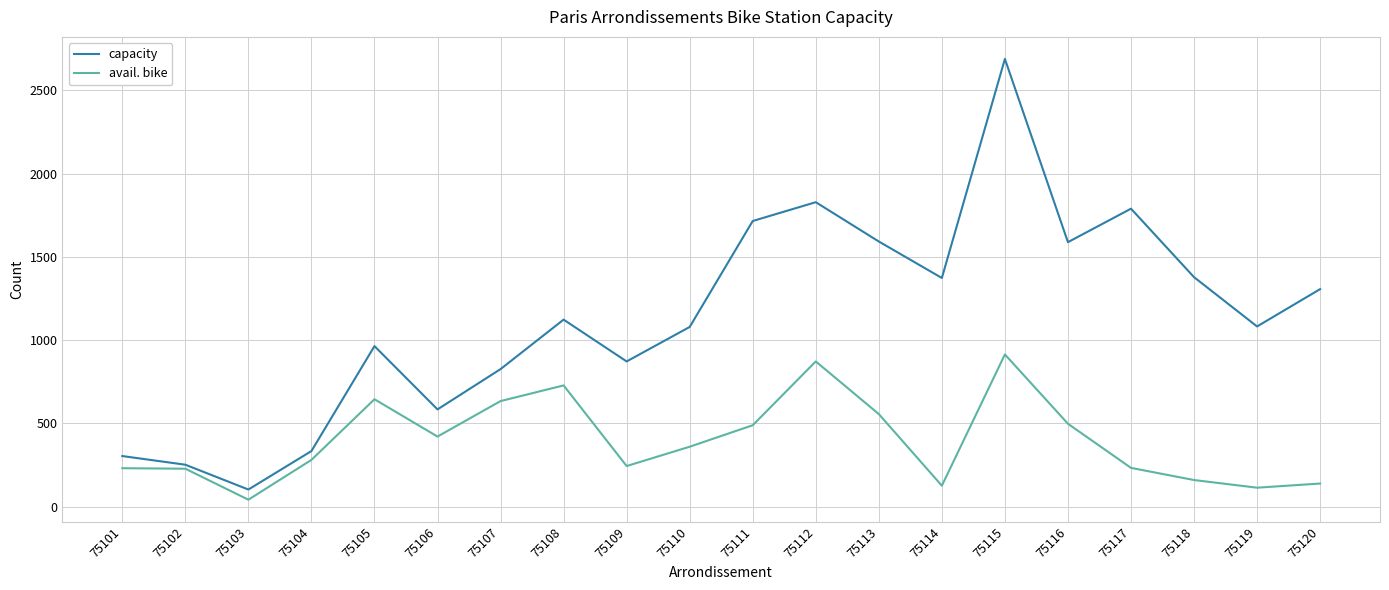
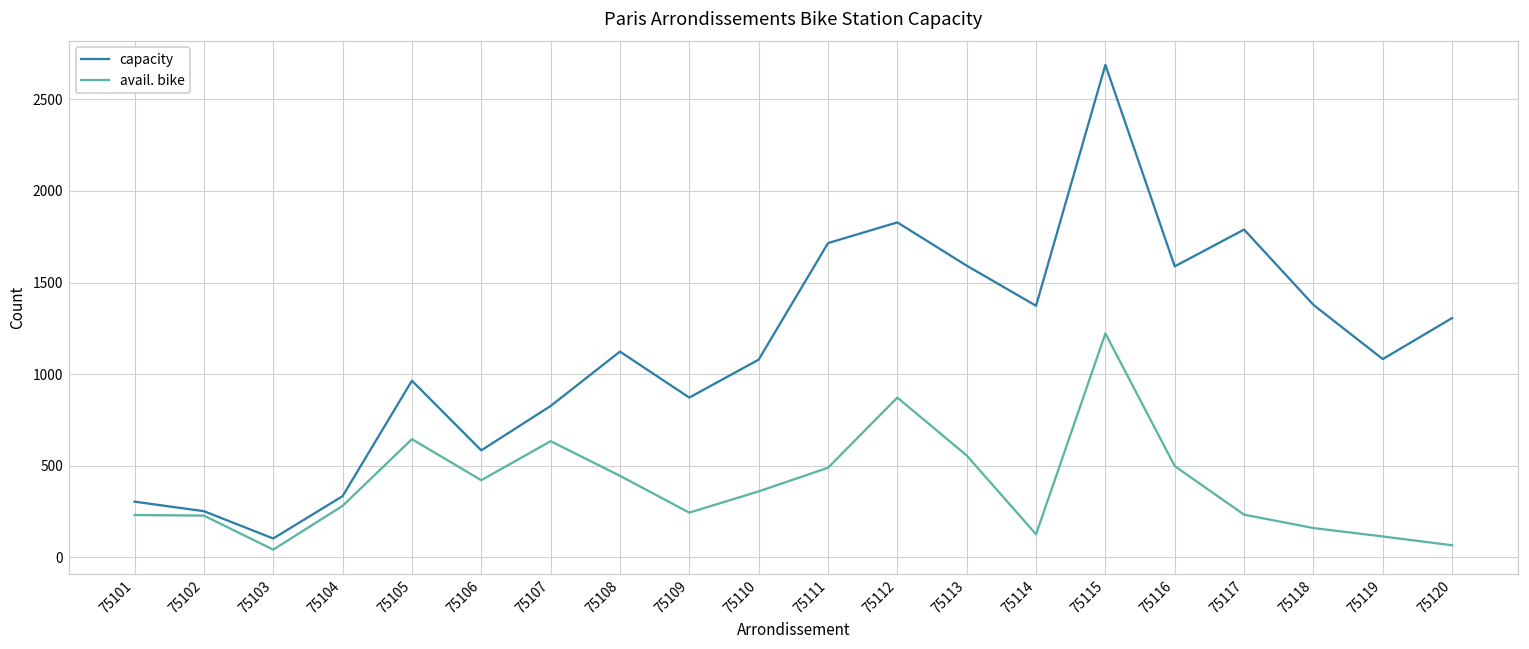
  {
    "capacity": {
      "75101": 300,
      "75102": 250,
      "75103": 100,
      "75104": 330,
      "75105": 960,
      "75106": 580,
      "75107": 830,
      "75108": 1120,
      "75109": 870,
      "75110": 1080,
      "75111": 1720,
      "75112": 1830,
      "75113": 1590,
      "75114": 1370,
      "75115": 2690,
      "75116": 1590,
      "75117": 1790,
      "75118": 1380,
      "75119": 1080,
      "75120": 1310
    },
    "avail. bike": {
      "75101": 230,
      "75102": 230,
      "75103": 40,
      "75104": 280,
      "75105": 650,
      "75106": 420,
      "75107": 630,
-     "75108": 730,
+     "75108": 450,
      "75109": 240,
      "75110": 360,
      "75111": 490,
      "75112": 870,
      "75113": 560,
      "75114": 130,
-     "75115": 910,
+     "75115": 1220,
      "75116": 500,
      "75117": 230,
      "75118": 160,
      "75119": 110,
-     "75120": 140
+     "75120": 70
    }
  }
